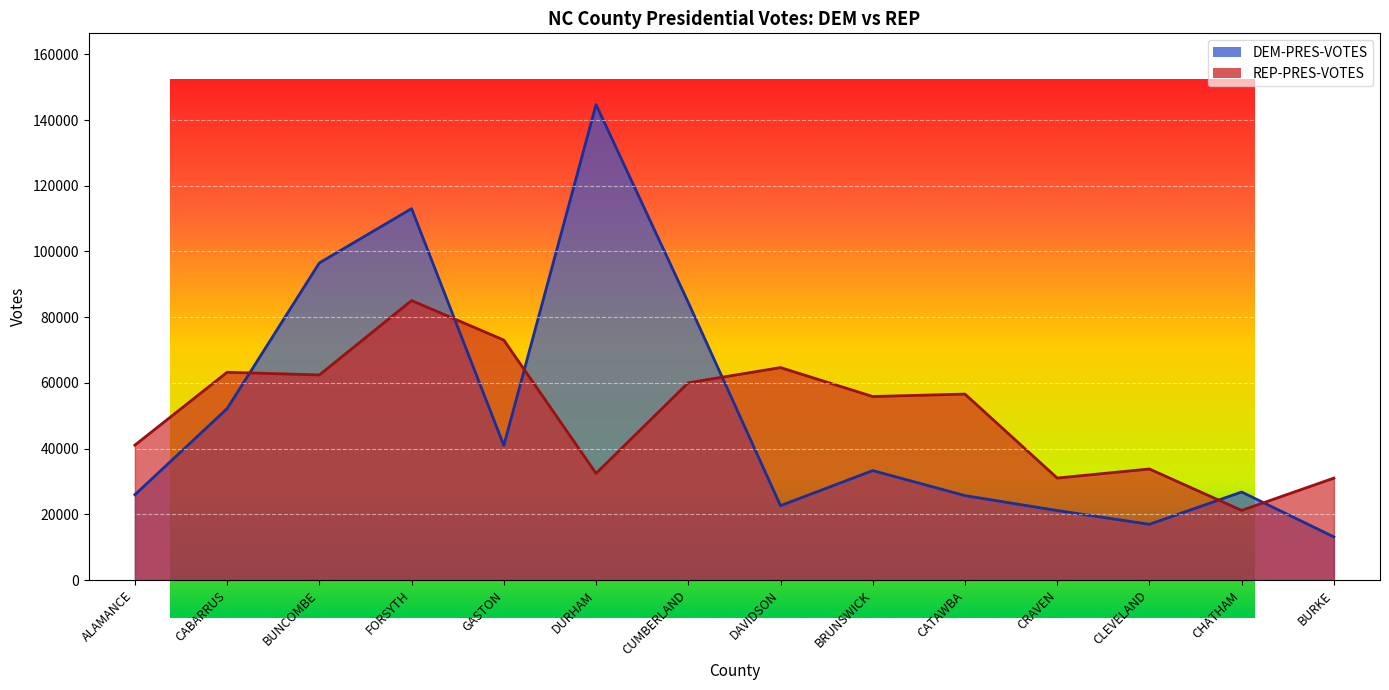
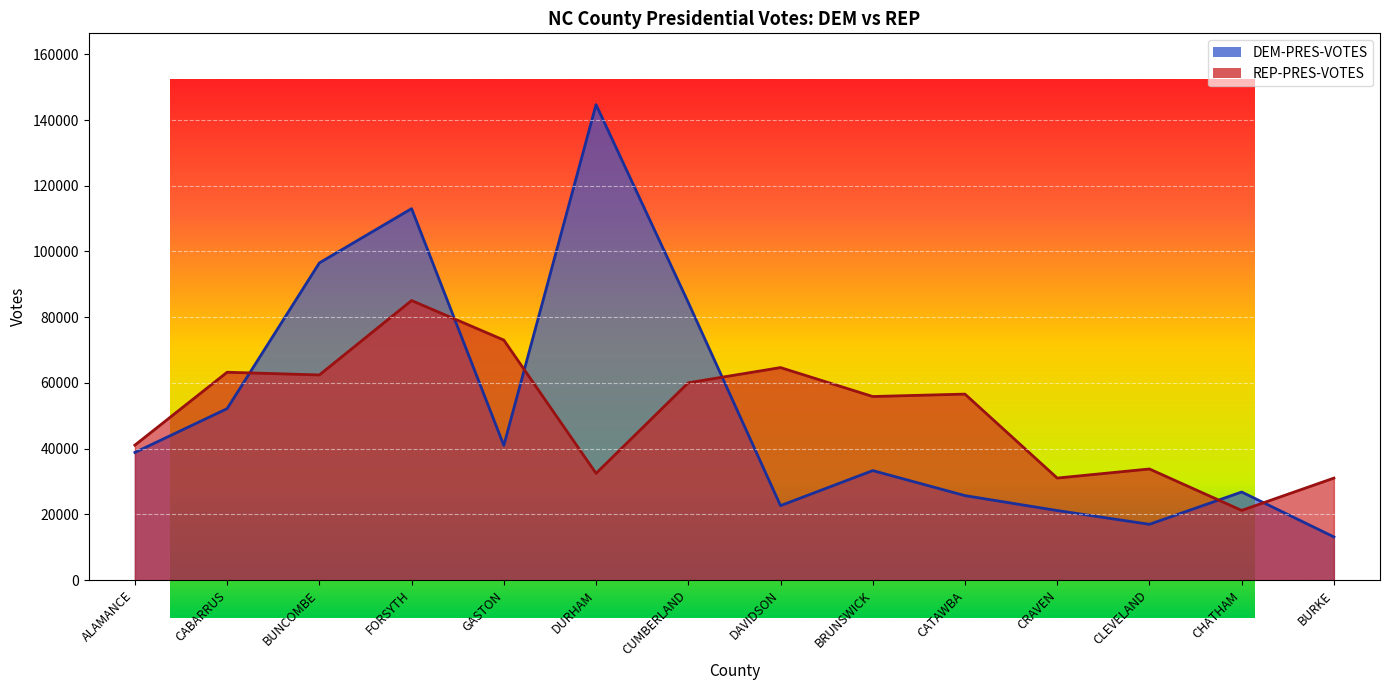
  {
    "DEM-PRES-VOTES": {
-     "ALAMANCE": 26000,
+     "ALAMANCE": 39000,
      "BURKE": 13000
    },
    "REP-PRES-VOTES": {
      "ALAMANCE": 41000,
      "BURKE": 31000
    }
  }
